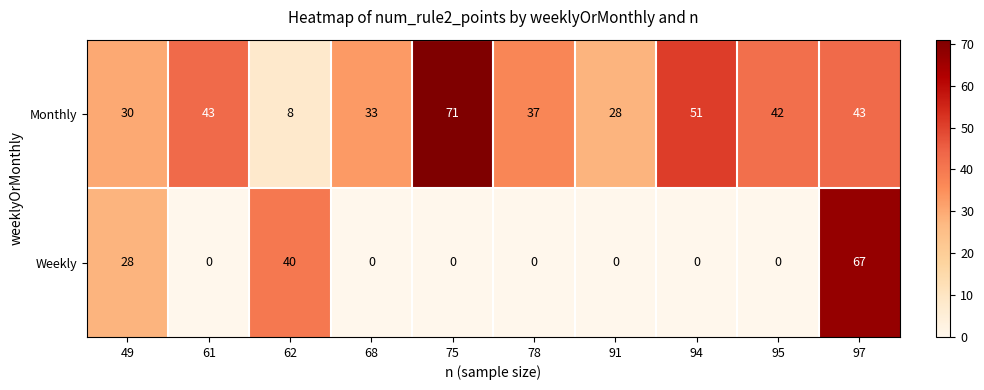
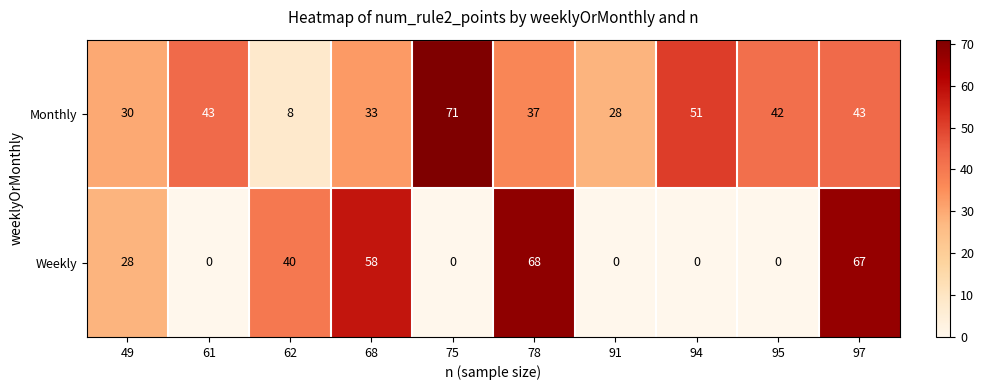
  {
    "Monthly": {
      "49": 30,
      "61": 43,
      "62": 8,
      "68": 33,
      "75": 71,
      "78": 37,
      "91": 28,
      "94": 51,
      "95": 42,
      "97": 43
    },
    "Weekly": {
      "49": 28,
      "61": 0,
      "62": 40,
-     "68": 0,
+     "68": 58,
      "75": 0,
-     "78": 0,
+     "78": 68,
      "91": 0,
      "94": 0,
      "95": 0,
      "97": 67
    }
  }
